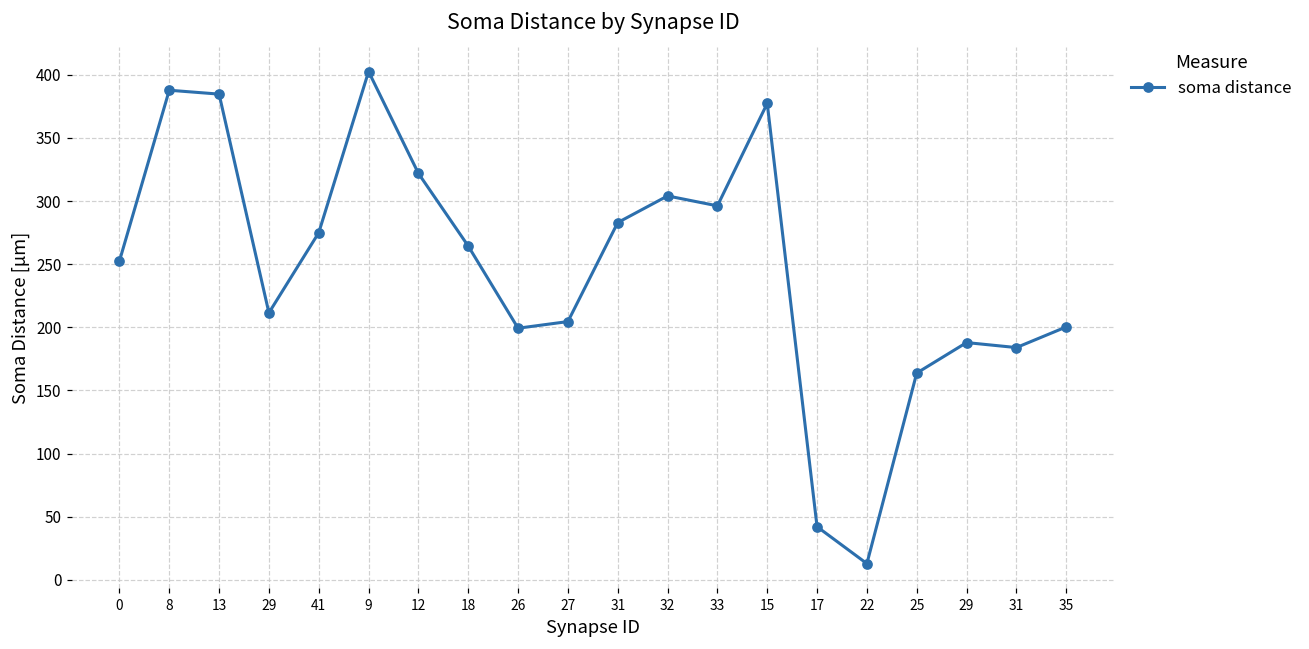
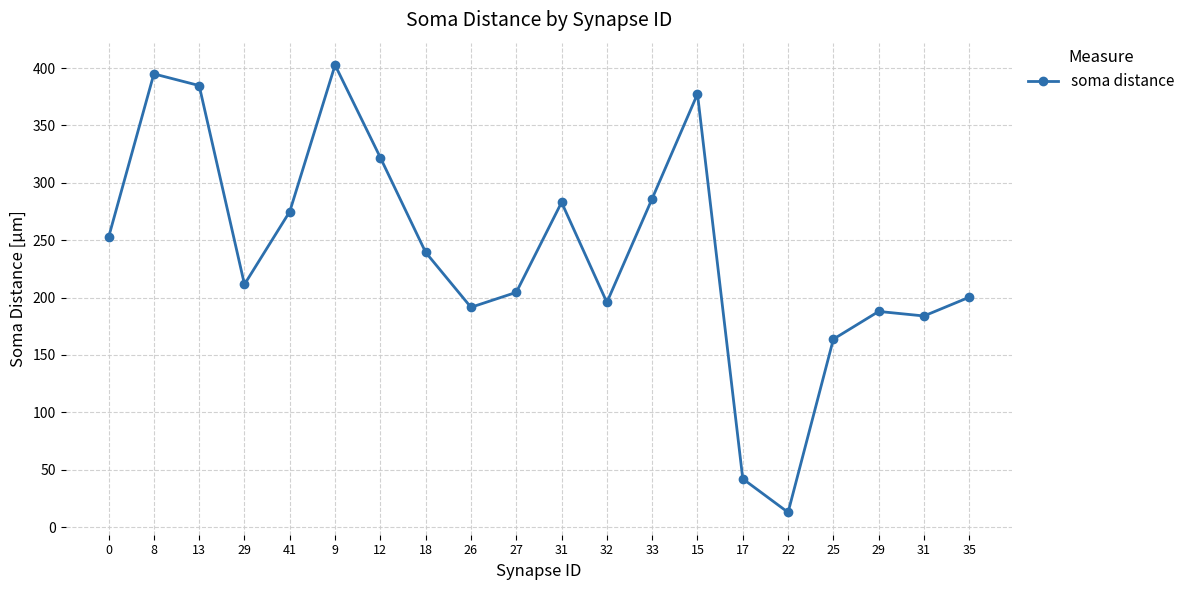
  {
    "0": 252,
-   "8": 388,
+   "8": 395,
    "13": 385,
    "41": 275,
    "9": 403,
    "12": 322,
-   "18": 264,
-   "26": 199,
+   "18": 239,
+   "26": 192,
    "27": 205,
-   "32": 304,
-   "33": 296,
+   "32": 196,
+   "33": 286,
    "15": 377,
    "17": 42,
    "22": 13,
    "25": 164,
    "35": 200
  }
